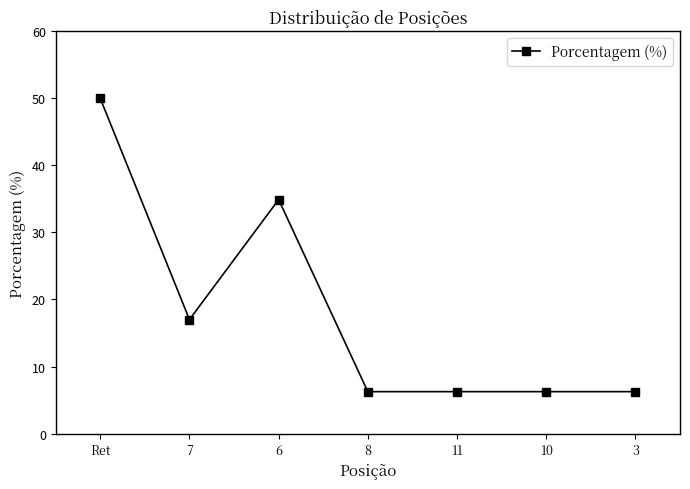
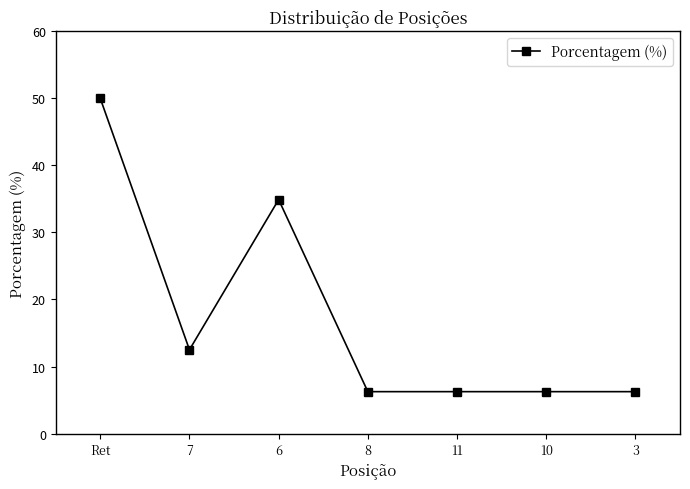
  {
    "Ret": 50,
-   "7": 17,
+   "7": 13,
    "6": 35,
    "8": 6,
    "11": 6,
    "10": 6,
    "3": 6
  }
